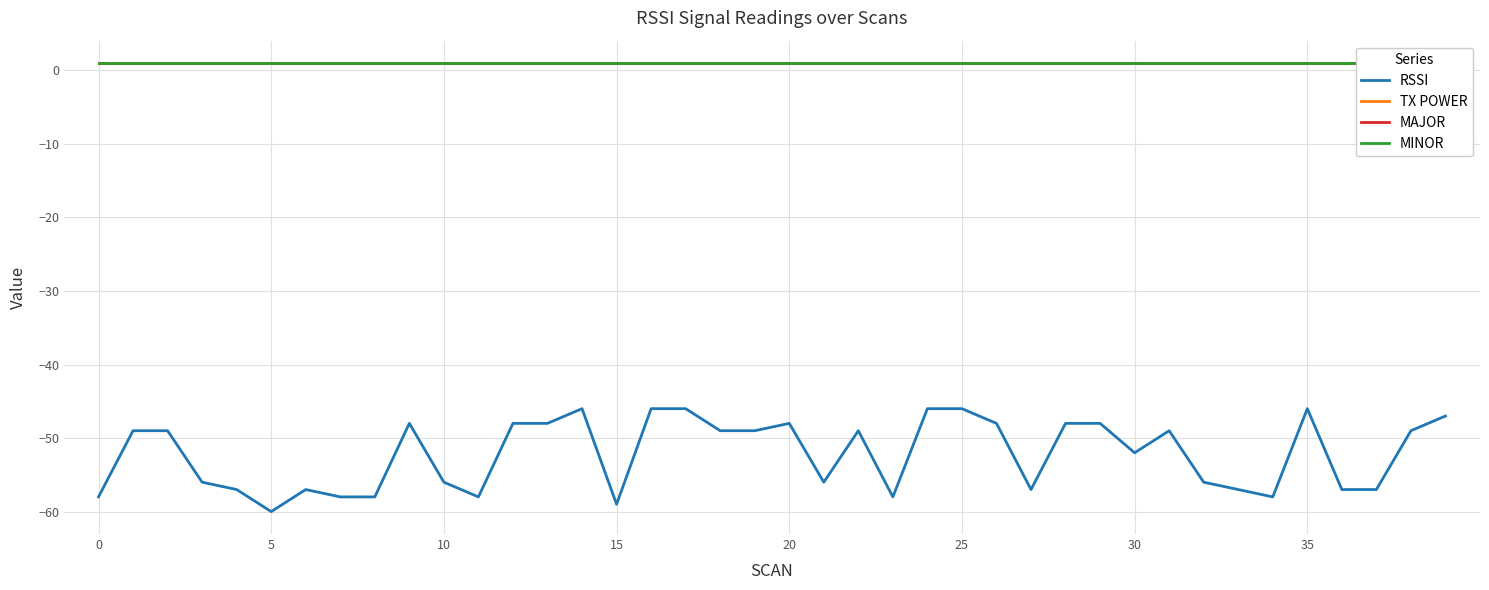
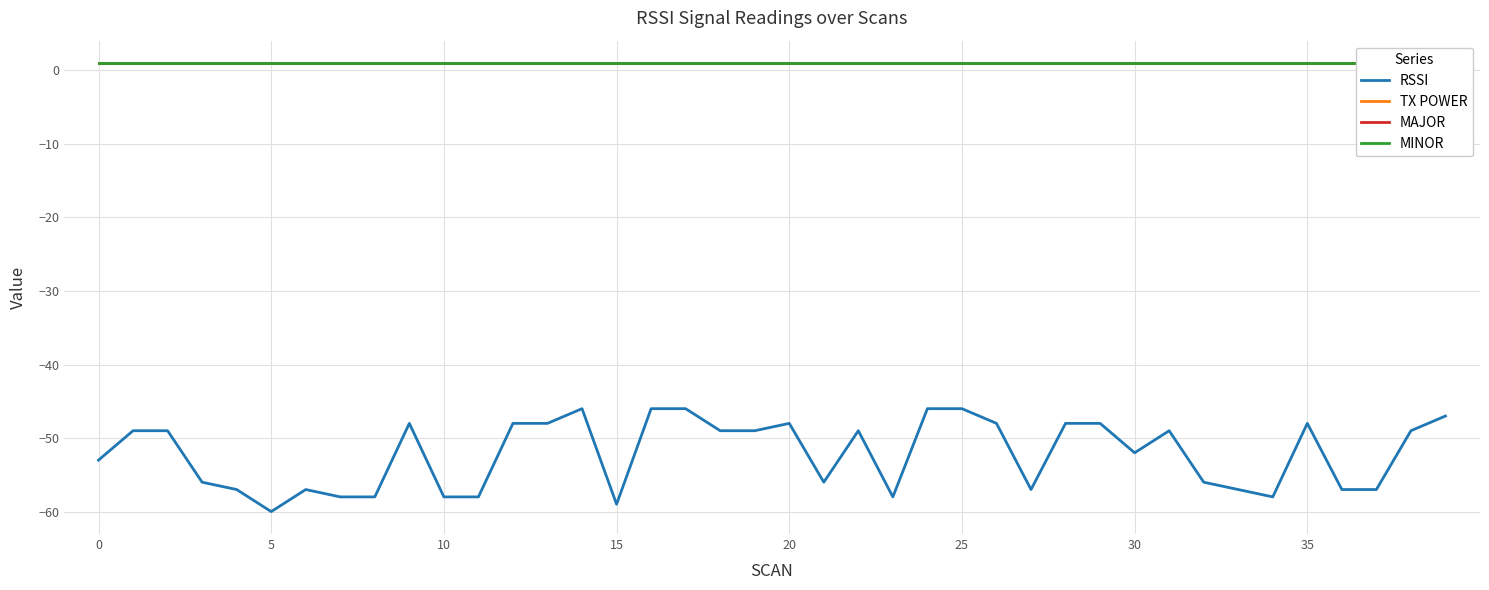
  {
    "RSSI": {
-     "0": -58,
+     "0": -53,
      "5": -60,
-     "10": -56,
+     "10": -58,
      "15": -59,
      "20": -48,
      "25": -46,
      "30": -52,
-     "35": -46
+     "35": -48
    },
    "MINOR": {
      "0": 1,
      "5": 1,
      "10": 1,
      "15": 1,
      "20": 1,
      "25": 1,
      "30": 1,
      "35": 1
    }
  }
